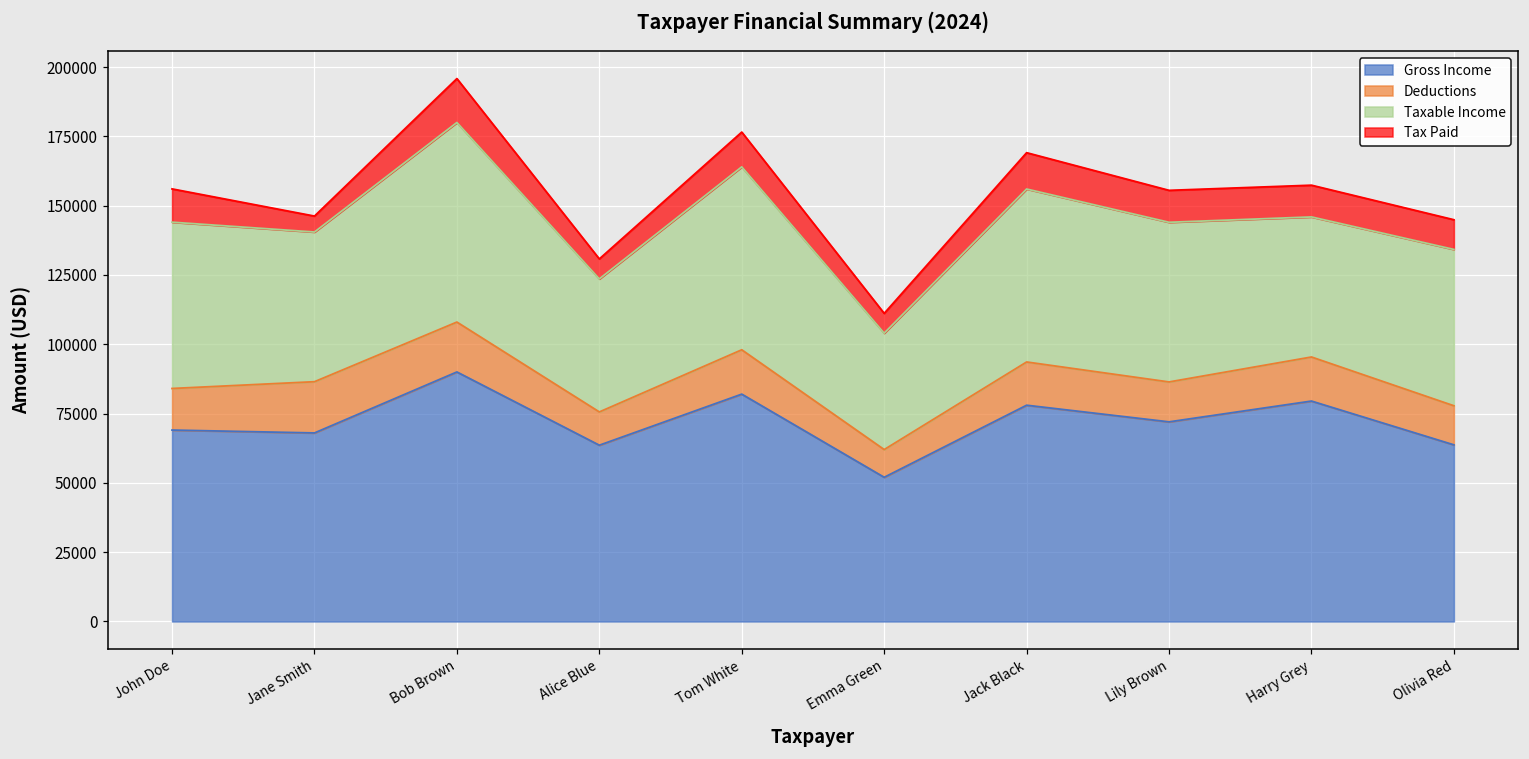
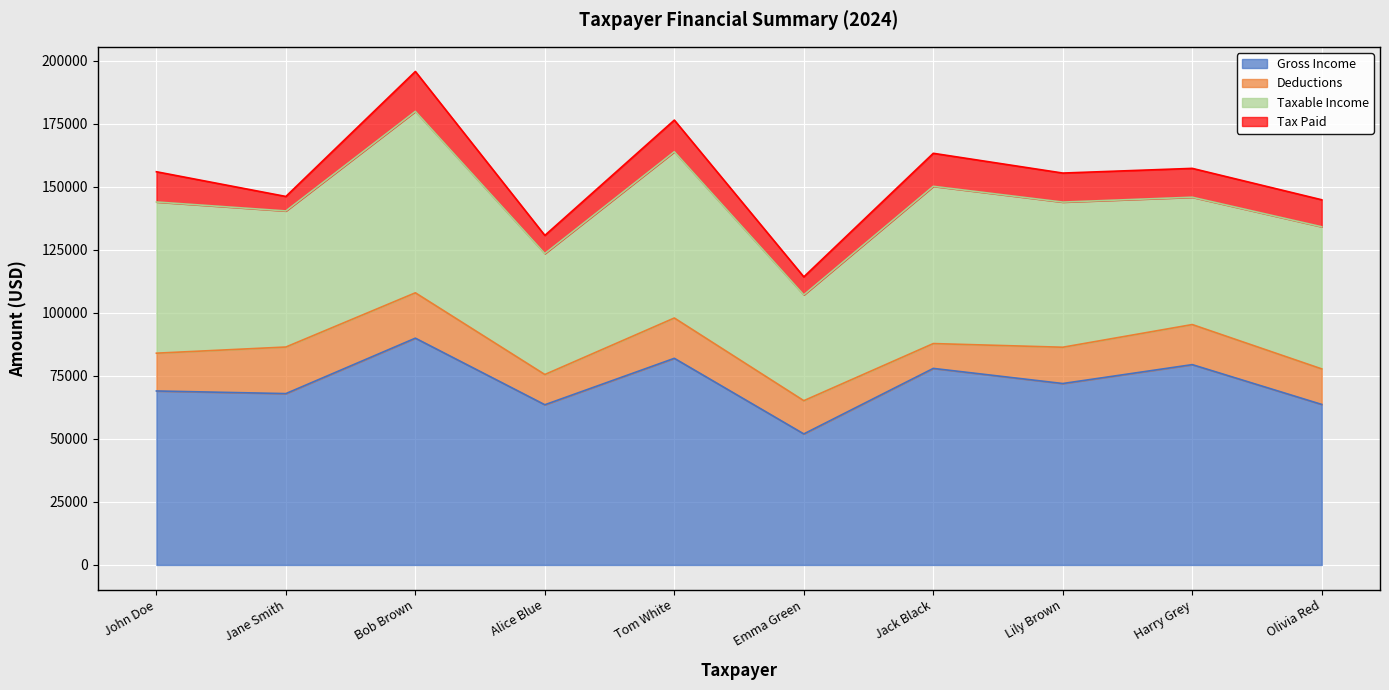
  {
    "Gross Income": {
      "John Doe": 69000,
      "Jane Smith": 68000,
      "Bob Brown": 90000,
      "Alice Blue": 64000,
      "Tom White": 82000,
      "Emma Green": 52000,
      "Jack Black": 78000,
      "Lily Brown": 72000,
      "Harry Grey": 80000,
      "Olivia Red": 64000
    },
    "Deductions": {
      "John Doe": 15000,
      "Jane Smith": 18000,
      "Bob Brown": 18000,
      "Alice Blue": 12000,
      "Tom White": 16000,
-     "Emma Green": 10000,
-     "Jack Black": 16000,
+     "Emma Green": 13000,
+     "Jack Black": 10000,
      "Lily Brown": 14000,
      "Harry Grey": 16000,
      "Olivia Red": 14000
    },
    "Taxable Income": {
      "John Doe": 60000,
      "Jane Smith": 54000,
      "Bob Brown": 72000,
      "Alice Blue": 48000,
      "Tom White": 66000,
      "Emma Green": 42000,
      "Jack Black": 62000,
      "Lily Brown": 58000,
      "Harry Grey": 51000,
      "Olivia Red": 56000
    },
    "Tax Paid": {
      "John Doe": 12000,
      "Jane Smith": 6000,
      "Bob Brown": 16000,
      "Alice Blue": 7000,
      "Tom White": 13000,
      "Emma Green": 7000,
      "Jack Black": 13000,
      "Lily Brown": 12000,
      "Harry Grey": 11000,
      "Olivia Red": 11000
    }
  }
